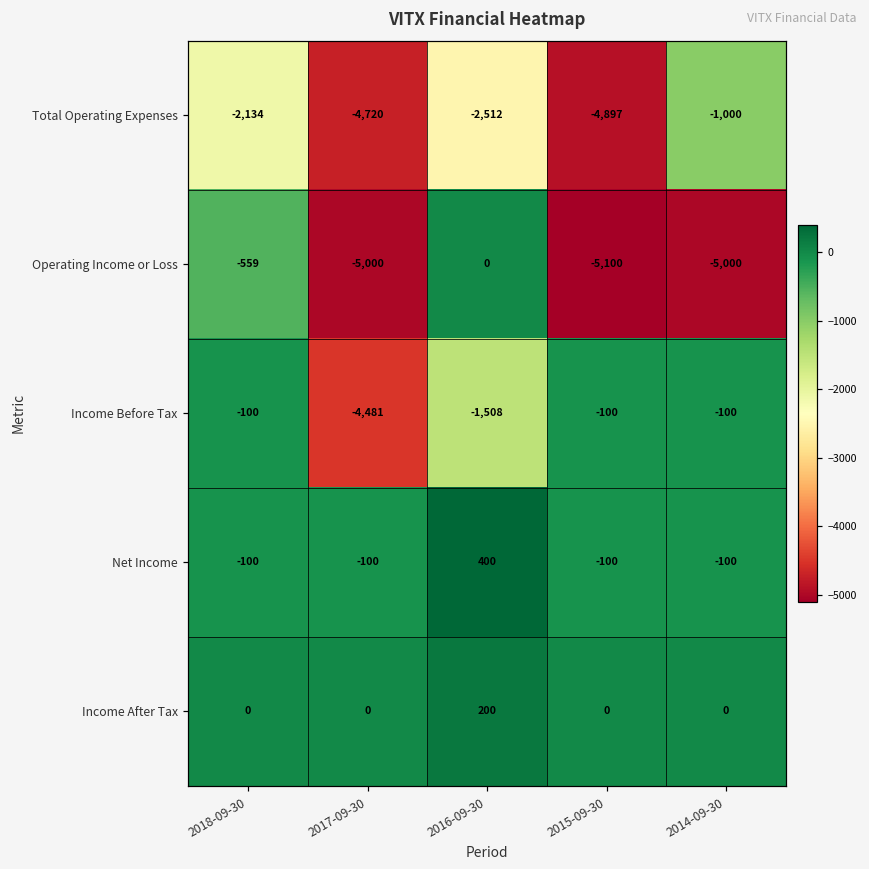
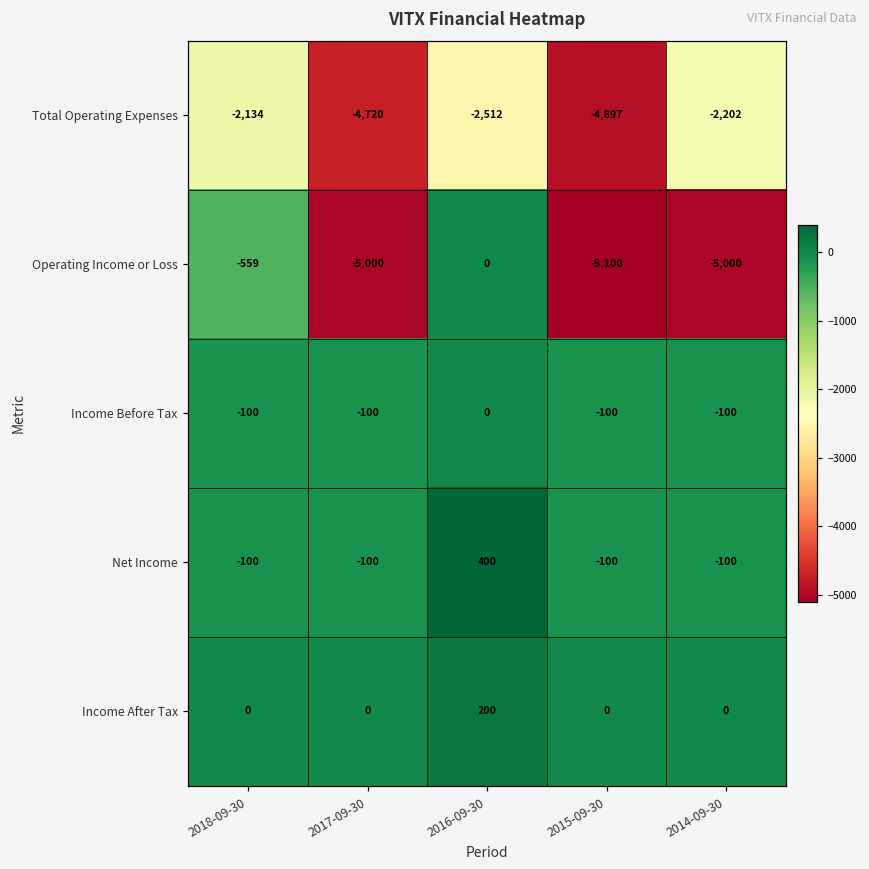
  {
    "Total Operating Expenses": {
      "2018-09-30": "-2,134",
      "2017-09-30": "-4,720",
      "2016-09-30": "-2,512",
      "2015-09-30": "-4,897",
-     "2014-09-30": "-1,000"
+     "2014-09-30": "-2,202"
    },
    "Operating Income or Loss": {
      "2018-09-30": "-559",
      "2017-09-30": "-5,000",
      "2016-09-30": "0",
      "2015-09-30": "-5,100",
      "2014-09-30": "-5,000"
    },
    "Income Before Tax": {
      "2018-09-30": "-100",
-     "2017-09-30": "-4,481",
-     "2016-09-30": "-1,508",
+     "2017-09-30": "-100",
+     "2016-09-30": "0",
      "2015-09-30": "-100",
      "2014-09-30": "-100"
    },
    "Net Income": {
      "2018-09-30": "-100",
      "2017-09-30": "-100",
      "2016-09-30": "400",
      "2015-09-30": "-100",
      "2014-09-30": "-100"
    },
    "Income After Tax": {
      "2018-09-30": "0",
      "2017-09-30": "0",
      "2016-09-30": "200",
      "2015-09-30": "0",
      "2014-09-30": "0"
    }
  }
